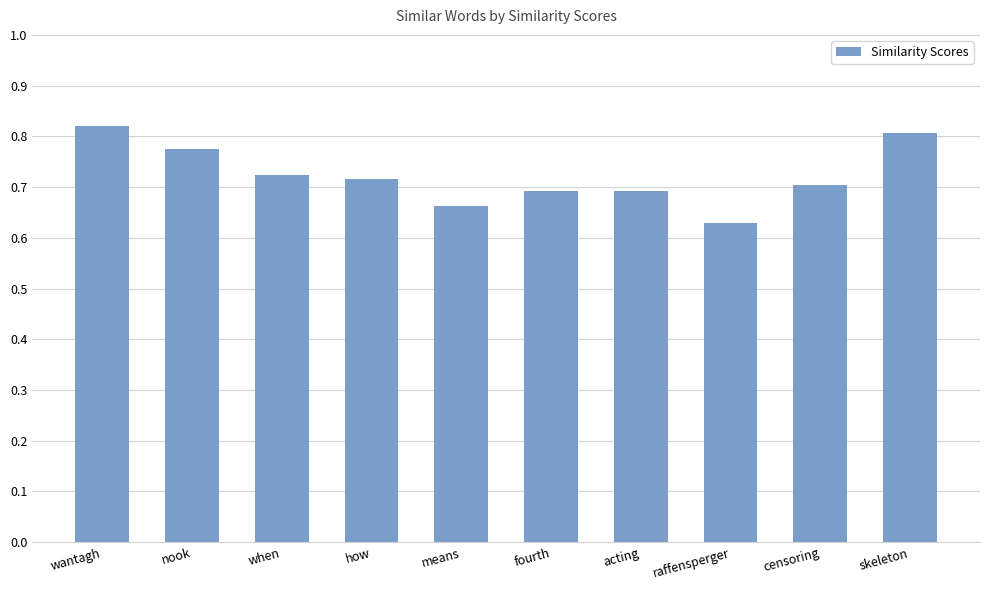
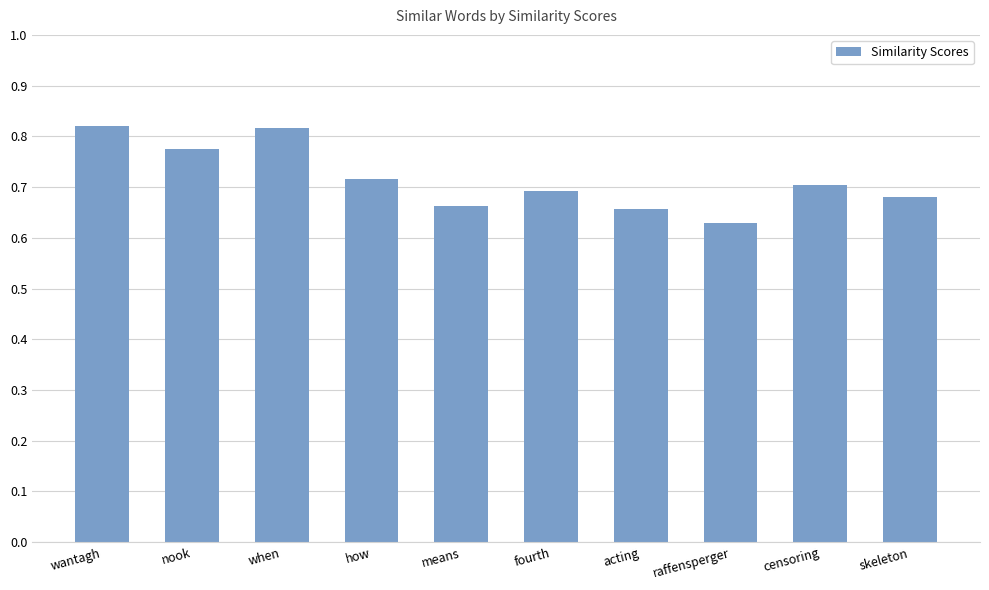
  {
    "wantagh": 0.82,
    "nook": 0.78,
-   "when": 0.72,
+   "when": 0.82,
    "how": 0.72,
    "means": 0.66,
    "fourth": 0.69,
-   "acting": 0.69,
+   "acting": 0.66,
    "raffensperger": 0.63,
    "censoring": 0.70,
-   "skeleton": 0.81
+   "skeleton": 0.68
  }
